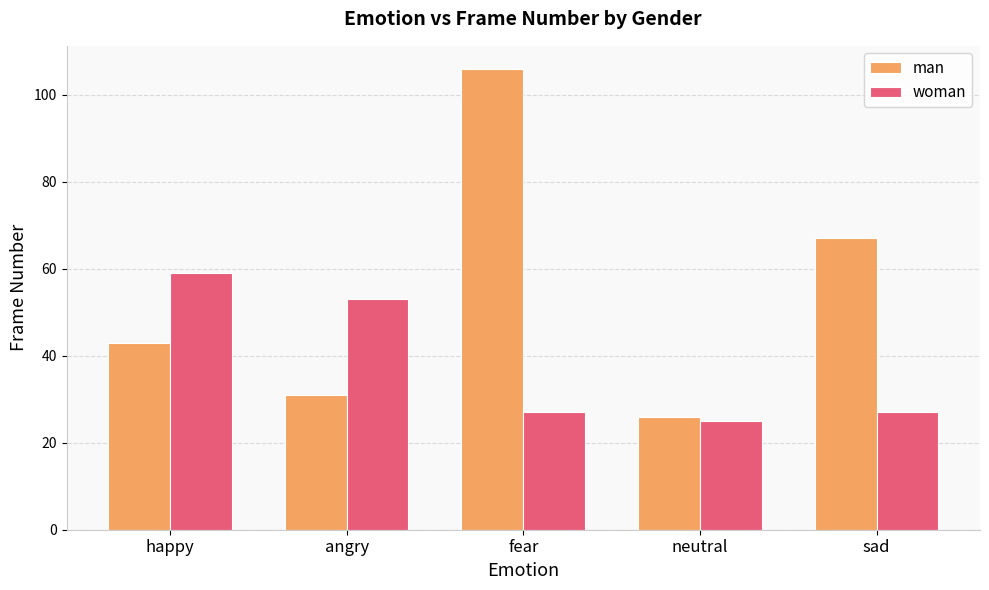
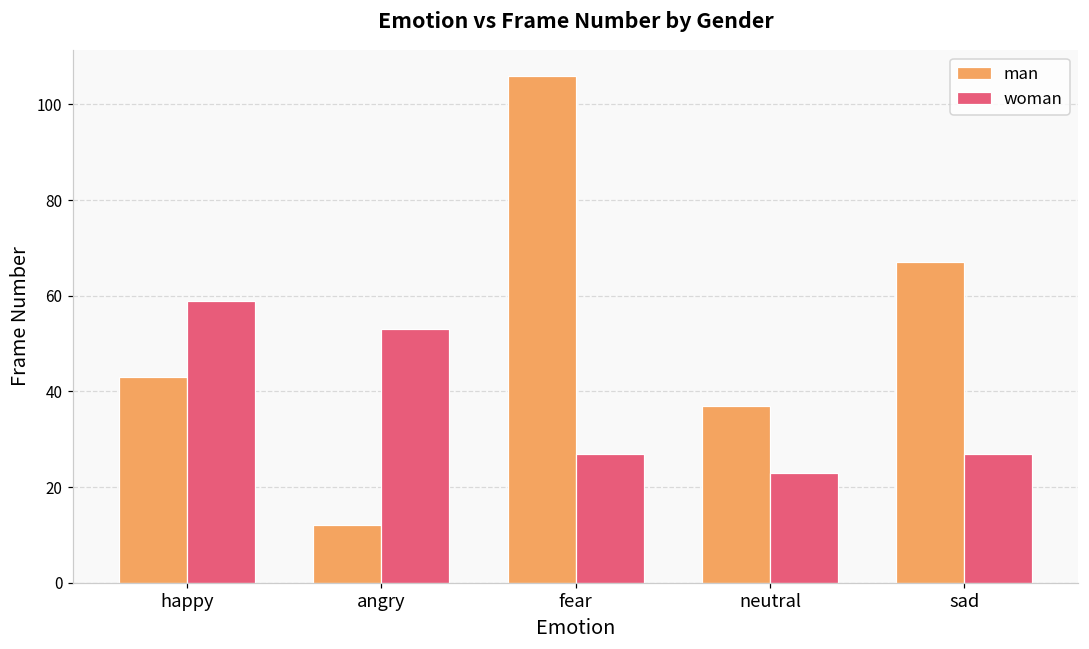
  {
    "man": {
      "happy": 43,
-     "angry": 31,
+     "angry": 12,
      "fear": 106,
-     "neutral": 26,
+     "neutral": 37,
      "sad": 67
    },
    "woman": {
      "happy": 59,
      "angry": 53,
      "fear": 27,
-     "neutral": 25,
+     "neutral": 23,
      "sad": 27
    }
  }
